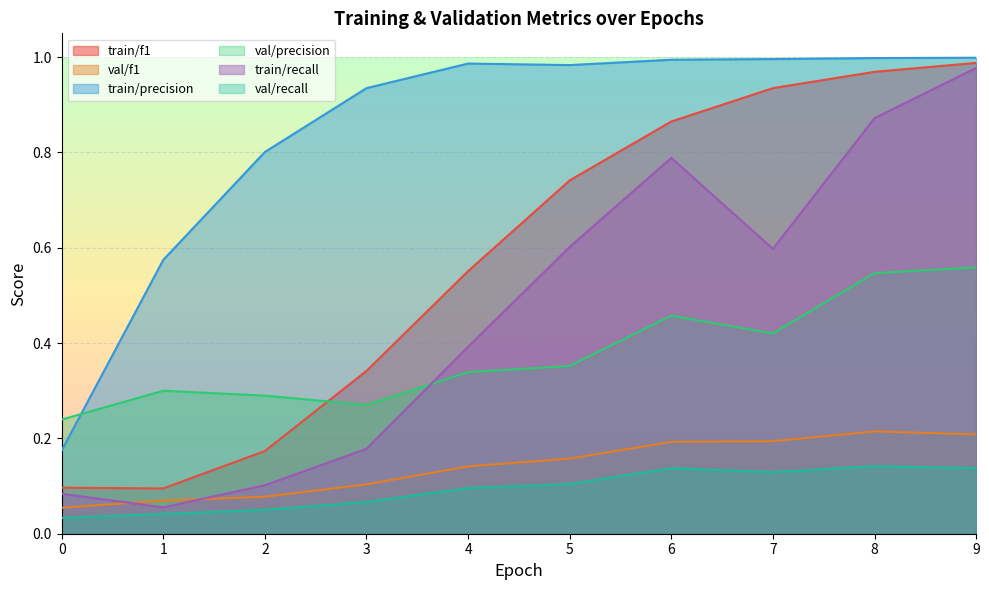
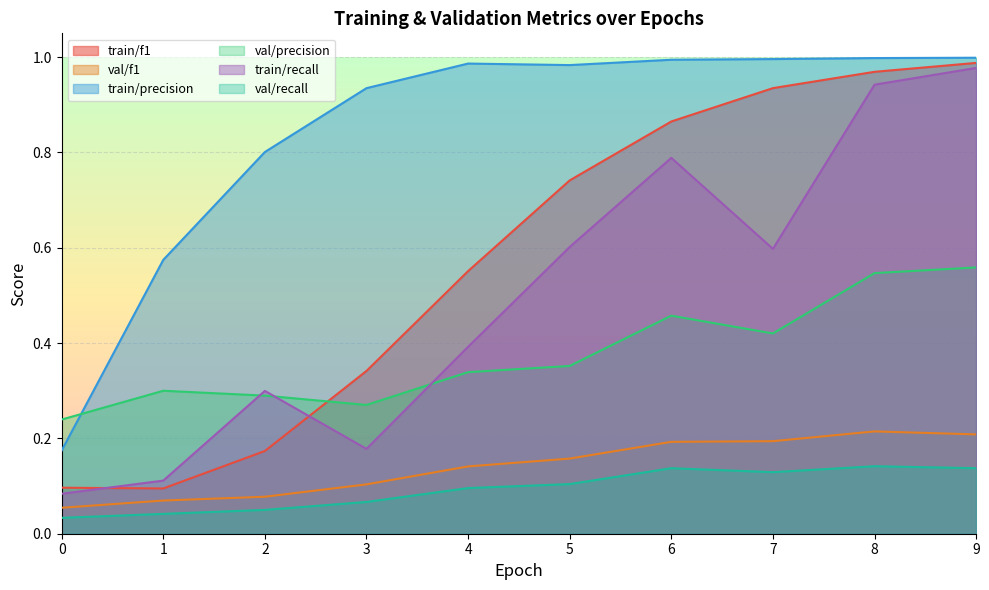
  {
    "train/recall": {
      "0": 0.08,
-     "1": 0.06,
-     "2": 0.10,
+     "1": 0.11,
+     "2": 0.30,
      "3": 0.18,
      "4": 0.39,
      "5": 0.60,
      "6": 0.79,
      "7": 0.60,
-     "8": 0.87,
+     "8": 0.94,
      "9": 0.98
    }
  }
